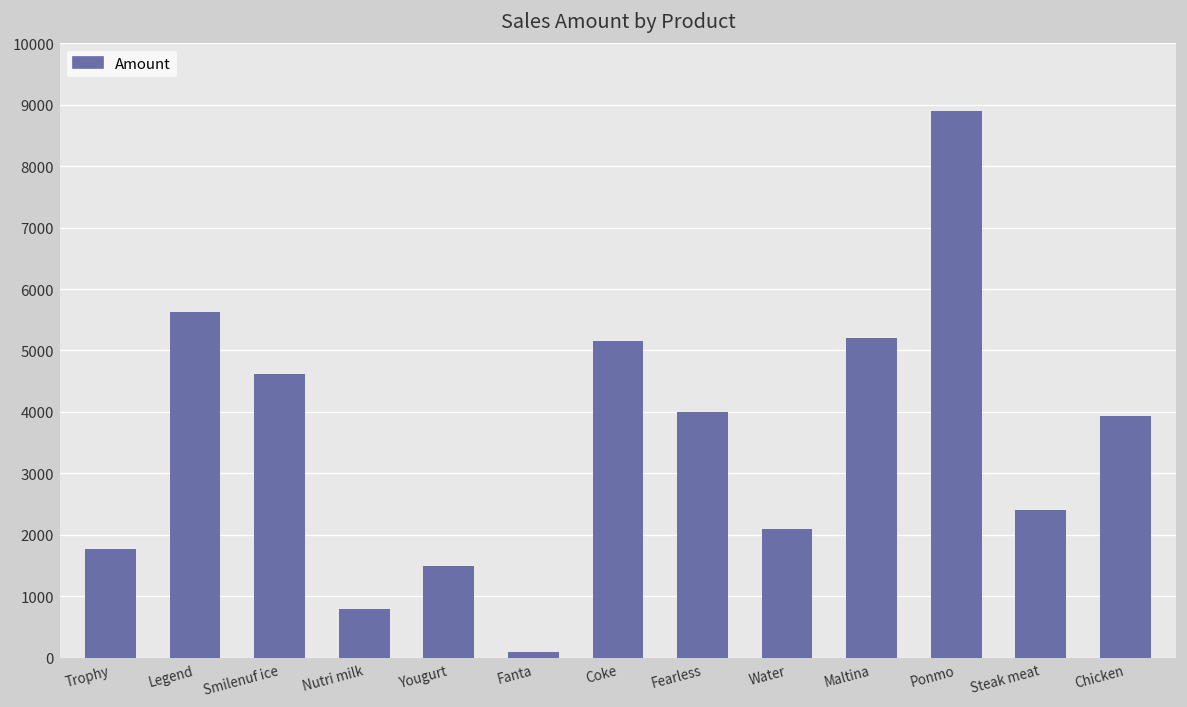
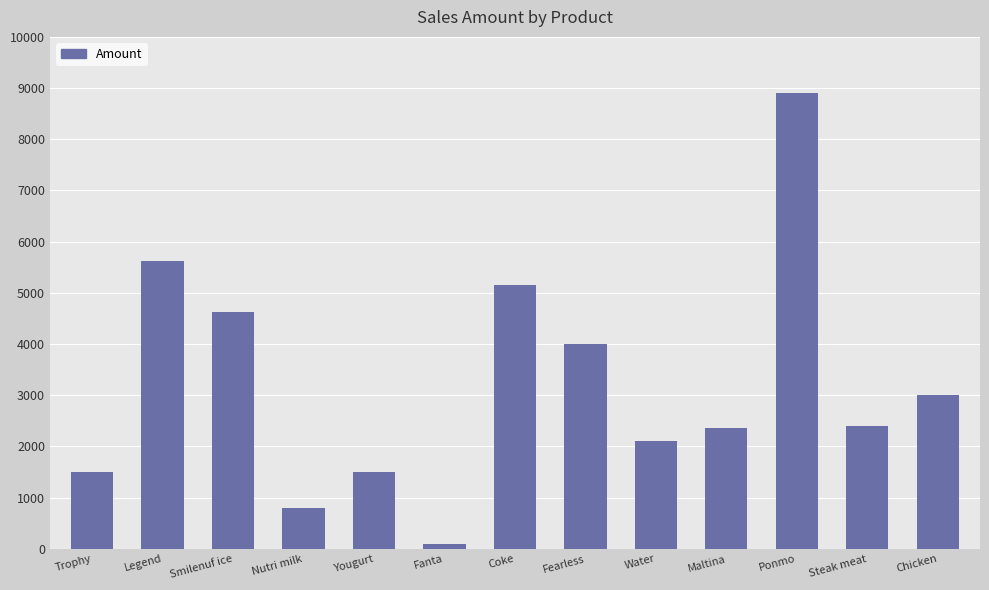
  {
-   "Trophy": 1800,
+   "Trophy": 1500,
    "Legend": 5600,
    "Smilenuf ice": 4600,
    "Nutri milk": 800,
    "Yougurt": 1500,
    "Fanta": 100,
    "Coke": 5200,
    "Fearless": 4000,
    "Water": 2100,
-   "Maltina": 5200,
+   "Maltina": 2400,
    "Ponmo": 8900,
    "Steak meat": 2400,
-   "Chicken": 3900
+   "Chicken": 3000
  }
